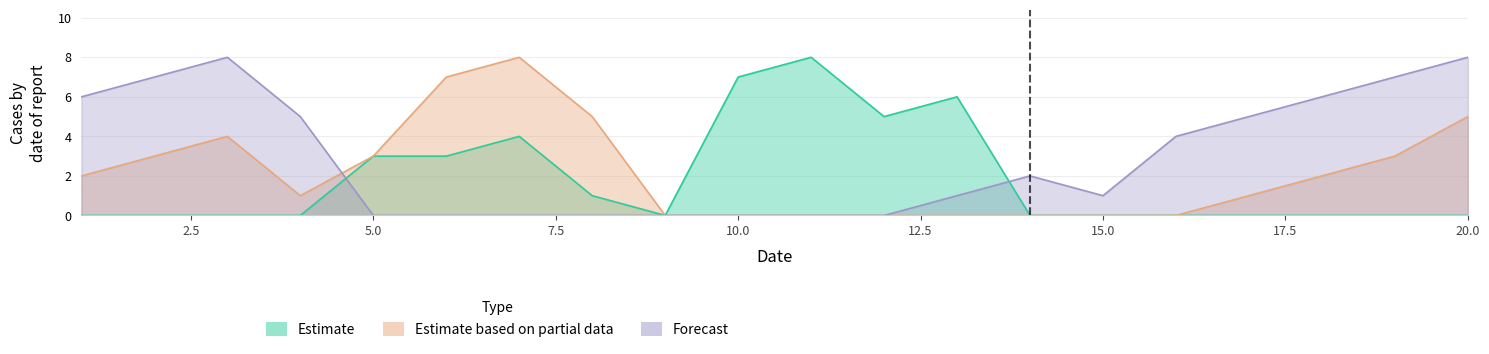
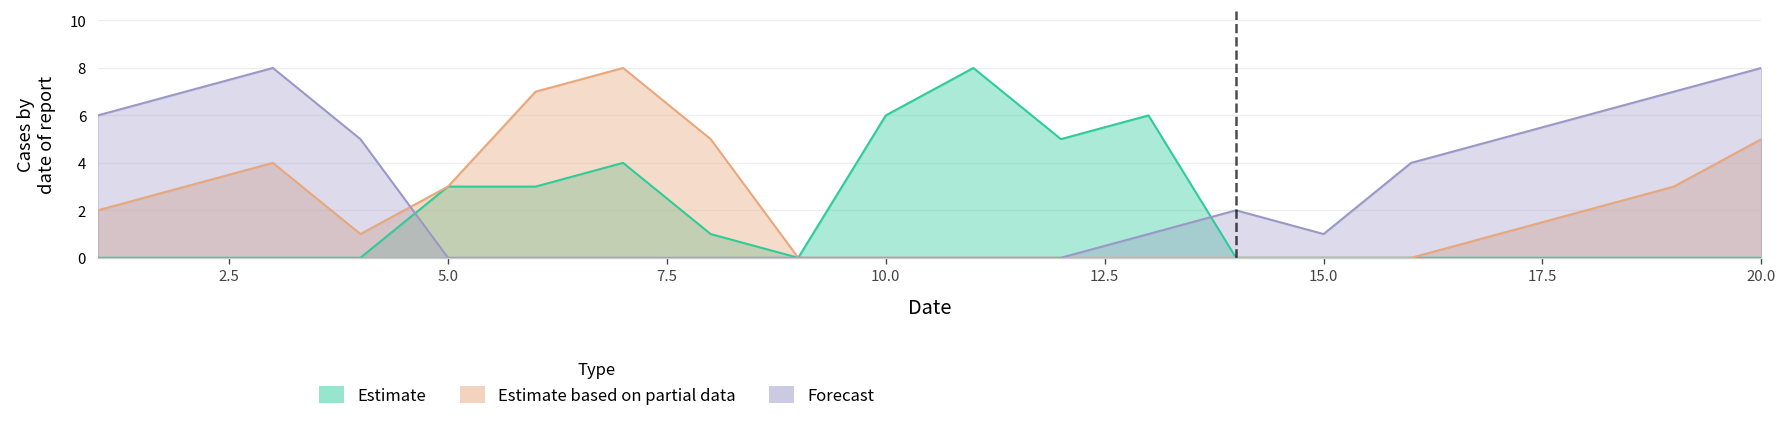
  {
    "Estimate": {
-     "10.0": 7,
+     "10.0": 6,
      "20.0": 0
    },
    "Estimate based on partial data": {
      "20.0": 5
    },
    "Forecast": {
      "5.0": 0,
      "15.0": 1,
      "20.0": 8
    }
  }
